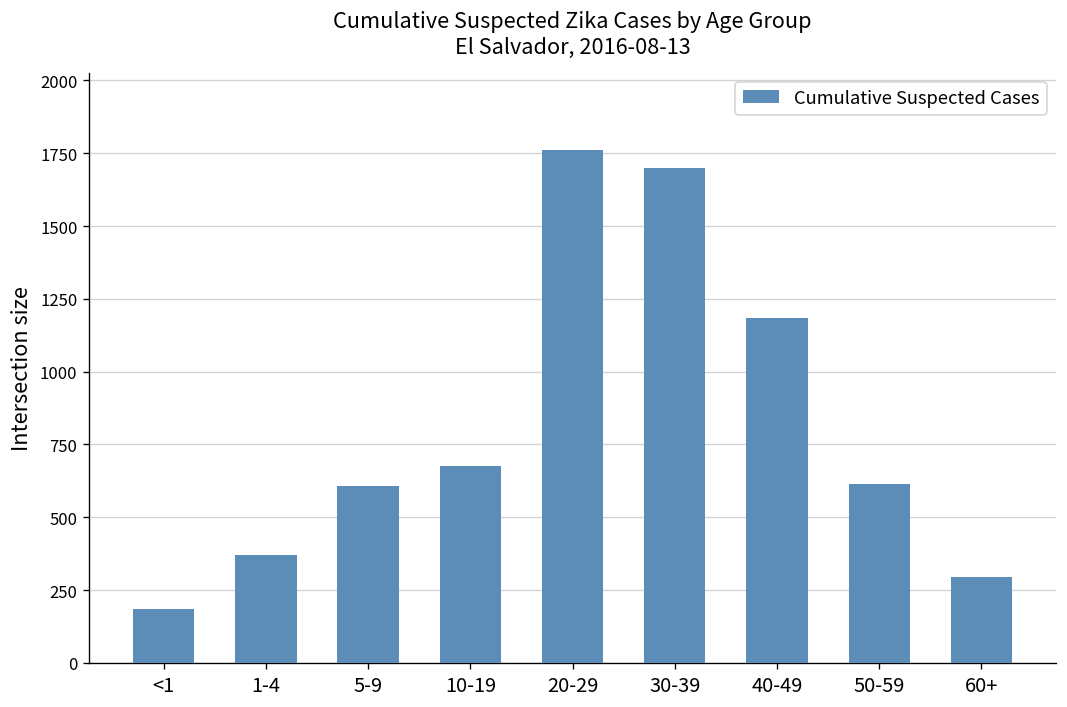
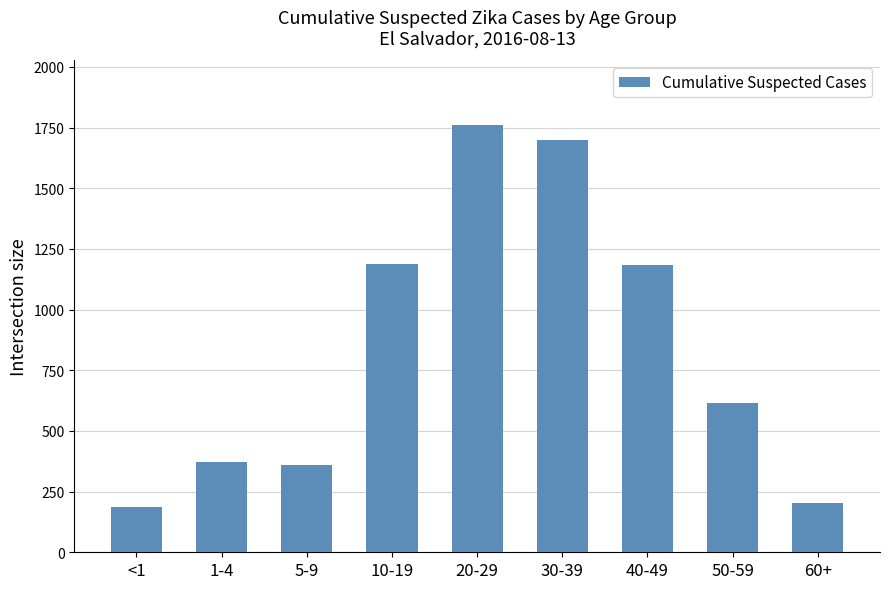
  {
    "<1": 190,
    "1-4": 370,
-   "5-9": 610,
-   "10-19": 680,
+   "5-9": 360,
+   "10-19": 1190,
    "20-29": 1760,
    "30-39": 1700,
    "40-49": 1180,
    "50-59": 620,
-   "60+": 300
+   "60+": 200
  }
